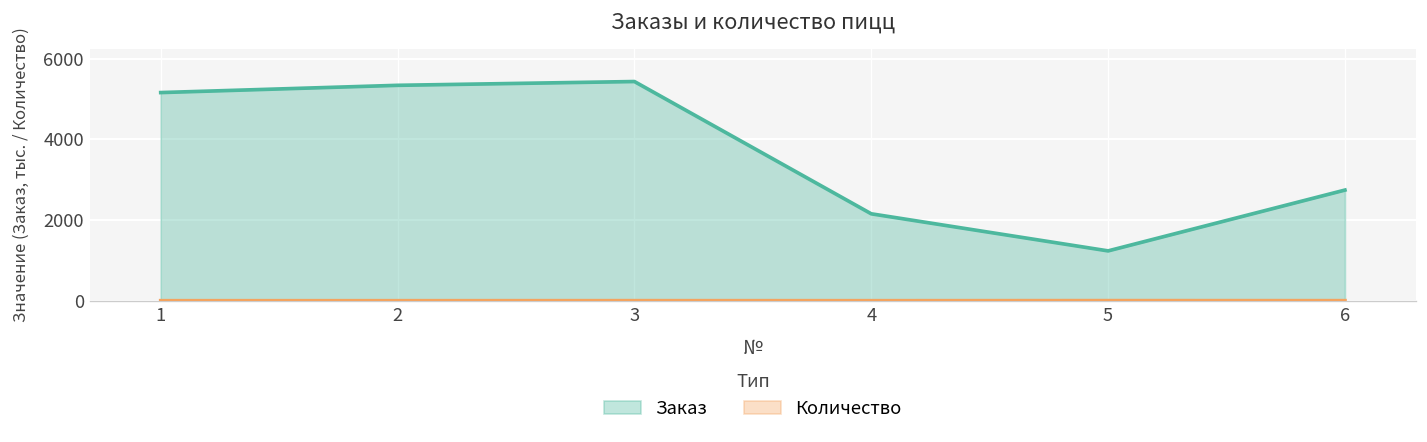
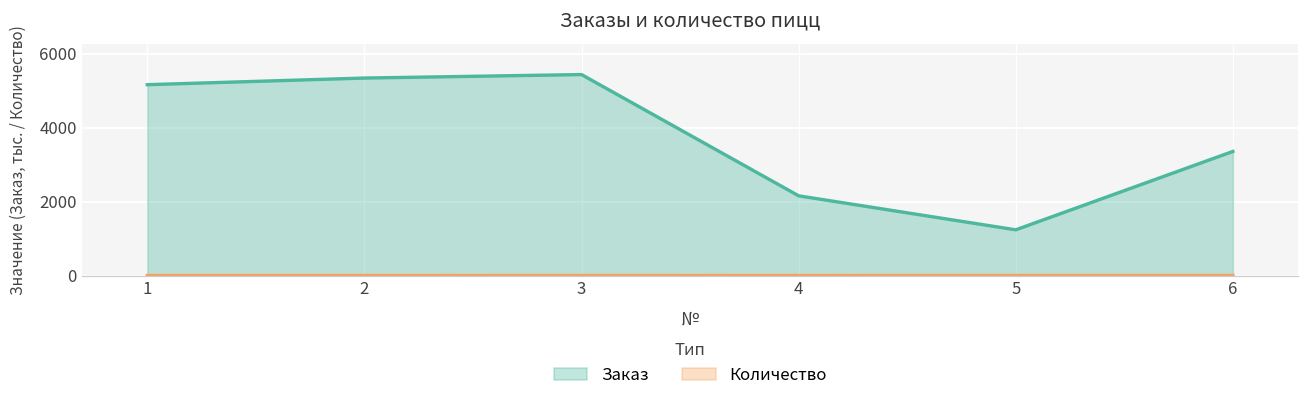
  {
    "Заказ": {
      "1": 5200,
      "2": 5300,
      "3": 5400,
      "4": 2200,
      "5": 1200,
-     "6": 2700
+     "6": 3400
    },
    "Количество": {
      "1": 0,
      "2": 0,
      "3": 0,
      "4": 0,
      "5": 0,
      "6": 0
    }
  }
